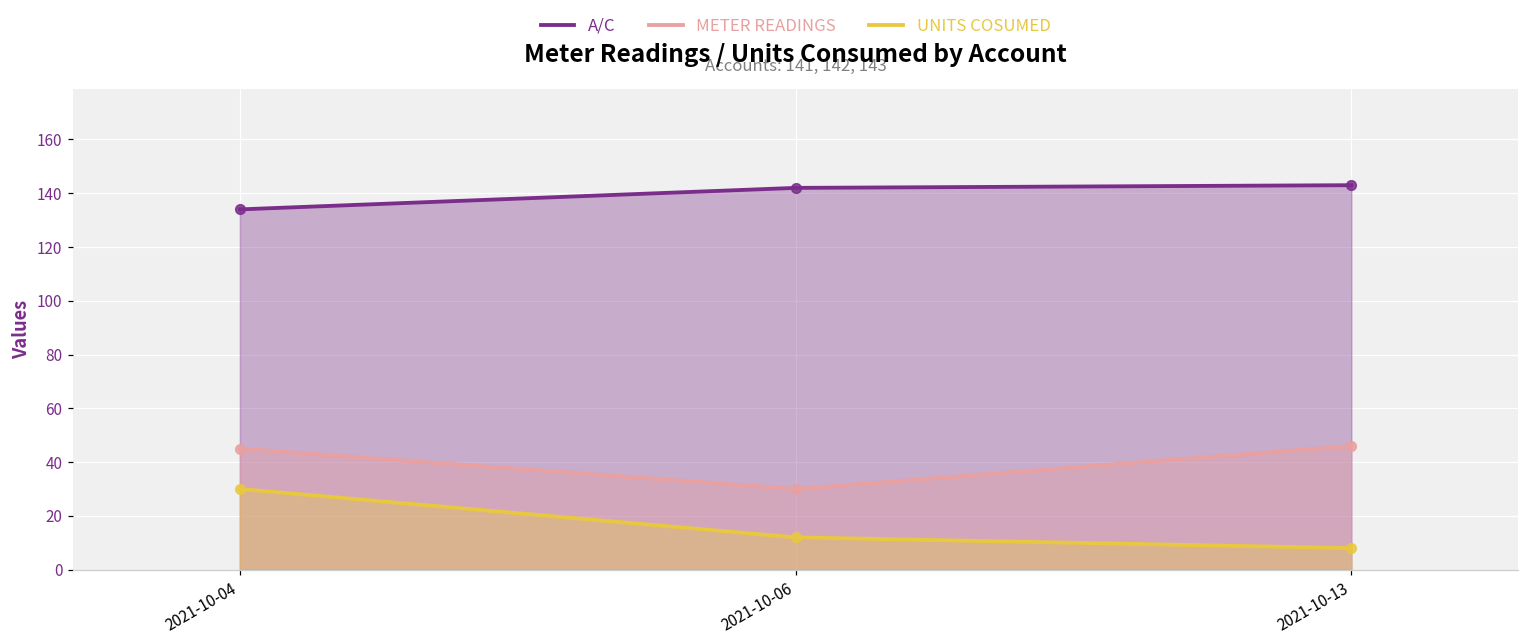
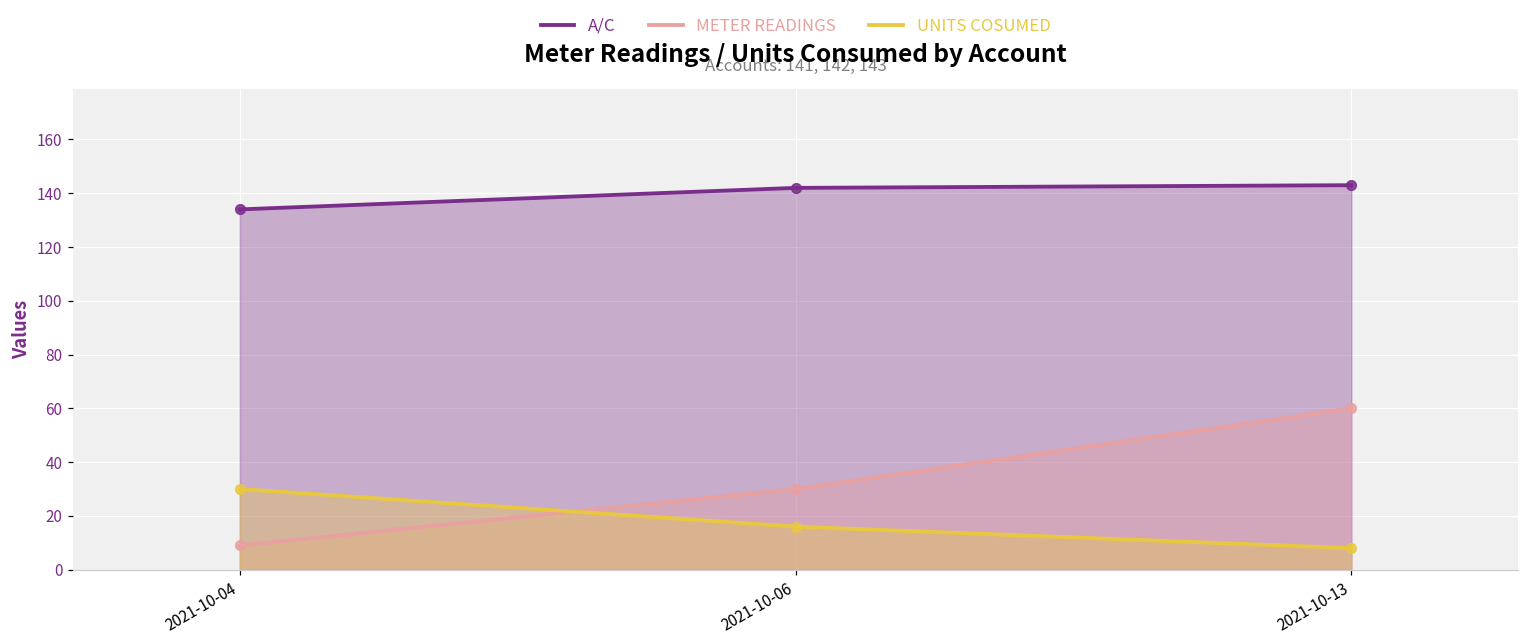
  {
    "A/C": {
      "2021-10-04": 134,
      "2021-10-06": 142,
      "2021-10-13": 143
    },
    "METER READINGS": {
-     "2021-10-04": 45,
+     "2021-10-04": 9,
      "2021-10-06": 30,
-     "2021-10-13": 46
+     "2021-10-13": 60
    },
    "UNITS COSUMED": {
      "2021-10-04": 30,
-     "2021-10-06": 12,
+     "2021-10-06": 16,
      "2021-10-13": 8
    }
  }
